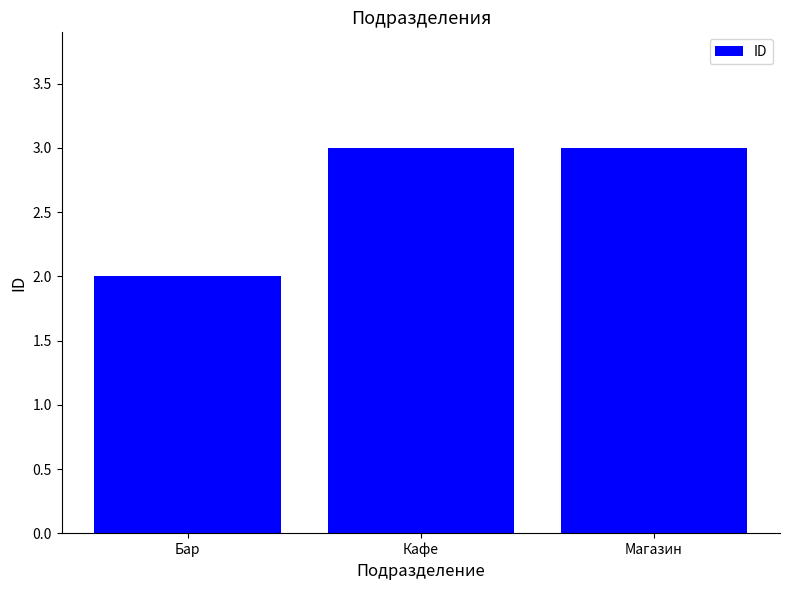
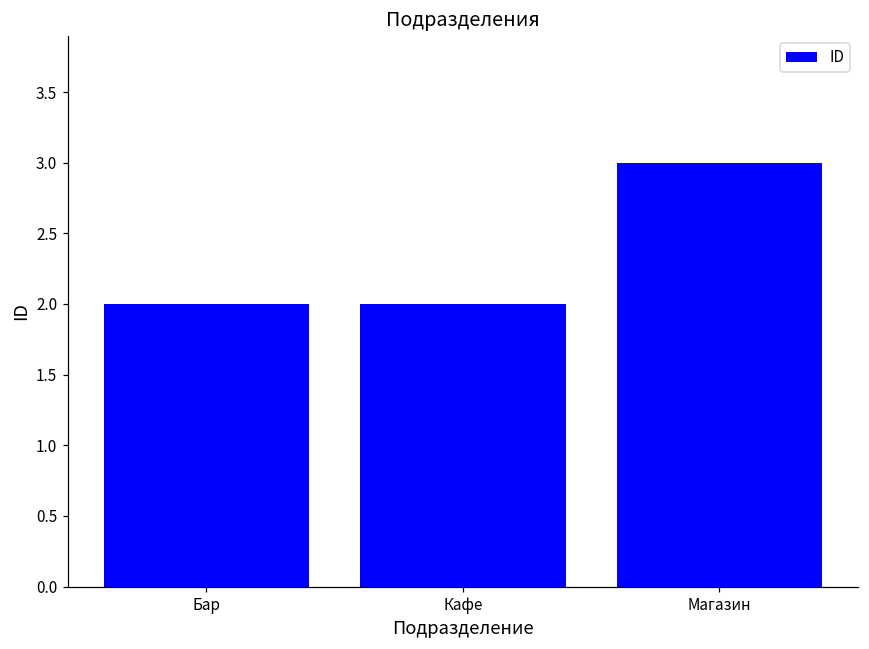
  {
    "Бар": 2,
-   "Кафе": 3,
+   "Кафе": 2,
    "Магазин": 3
  }
